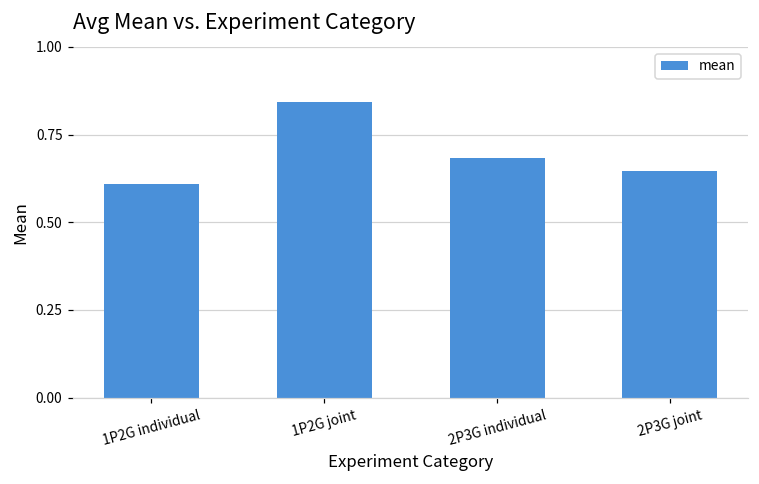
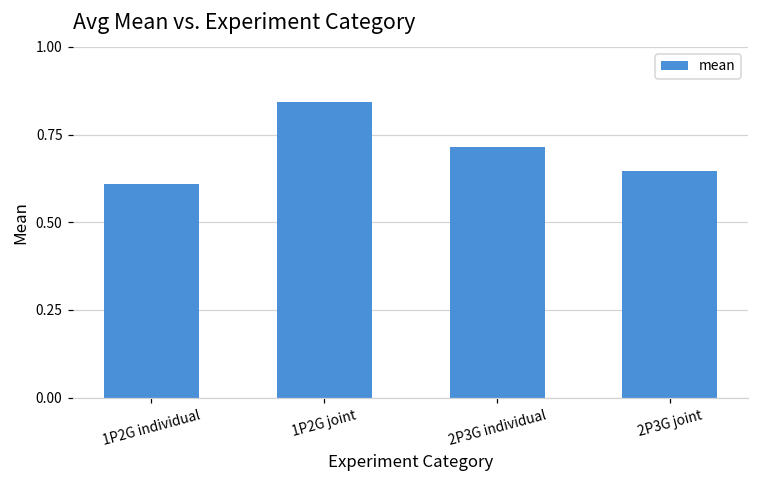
  {
    "1P2G individual": 0.61,
    "1P2G joint": 0.84,
-   "2P3G individual": 0.68,
+   "2P3G individual": 0.72,
    "2P3G joint": 0.65
  }
